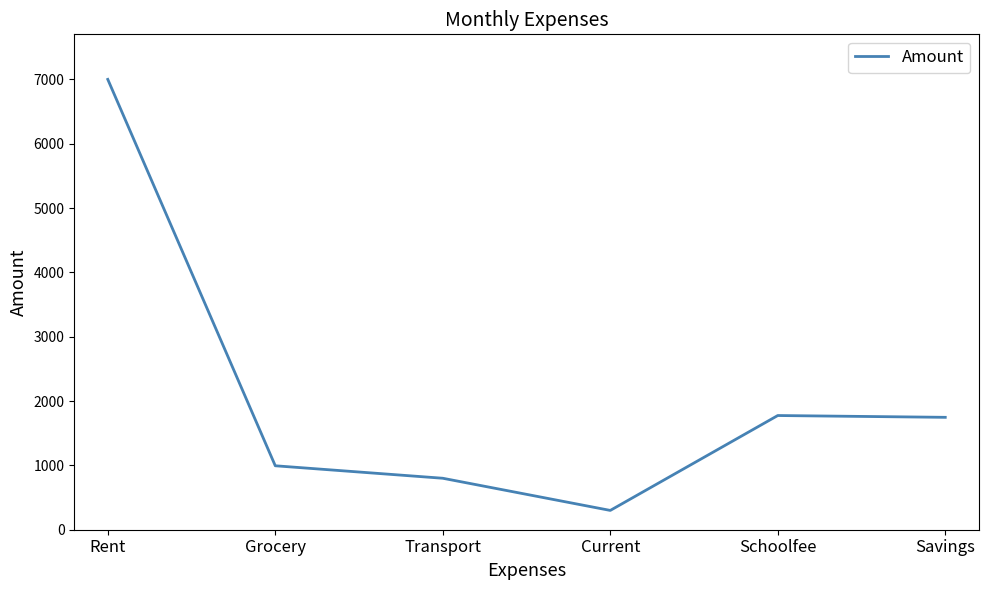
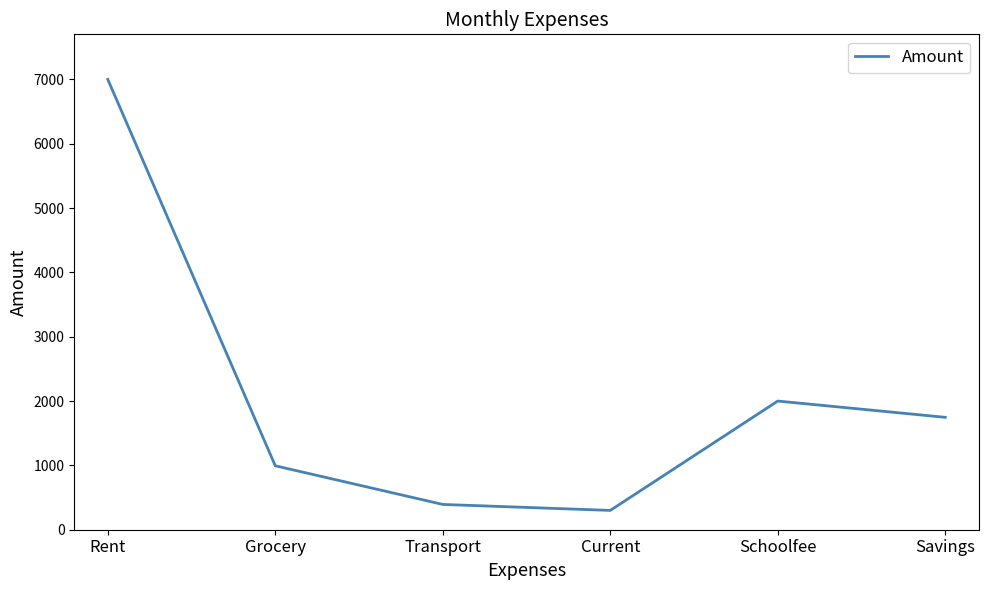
  {
    "Rent": 7000,
    "Grocery": 1000,
-   "Transport": 800,
+   "Transport": 400,
    "Current": 300,
-   "Schoolfee": 1800,
+   "Schoolfee": 2000,
    "Savings": 1700
  }
